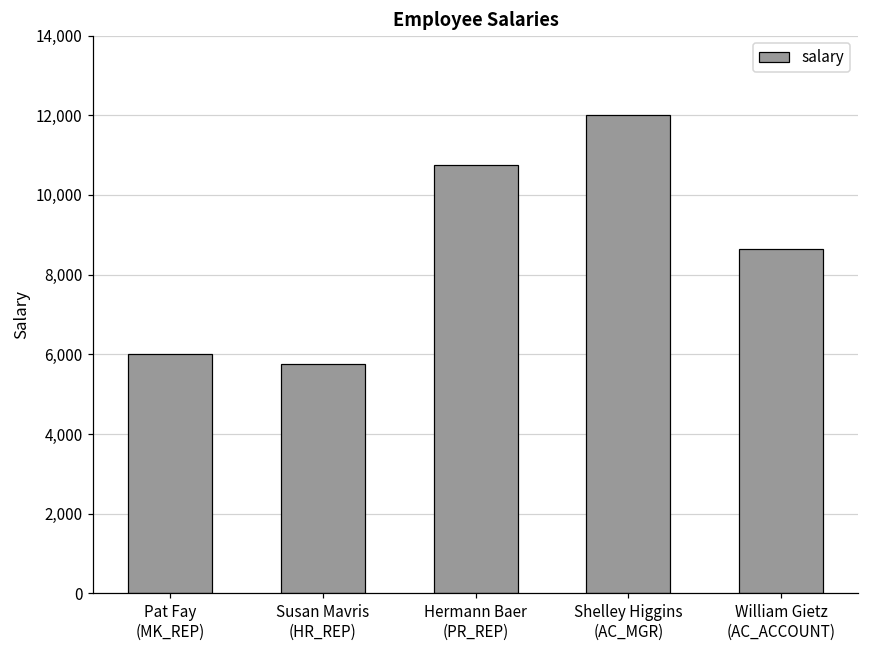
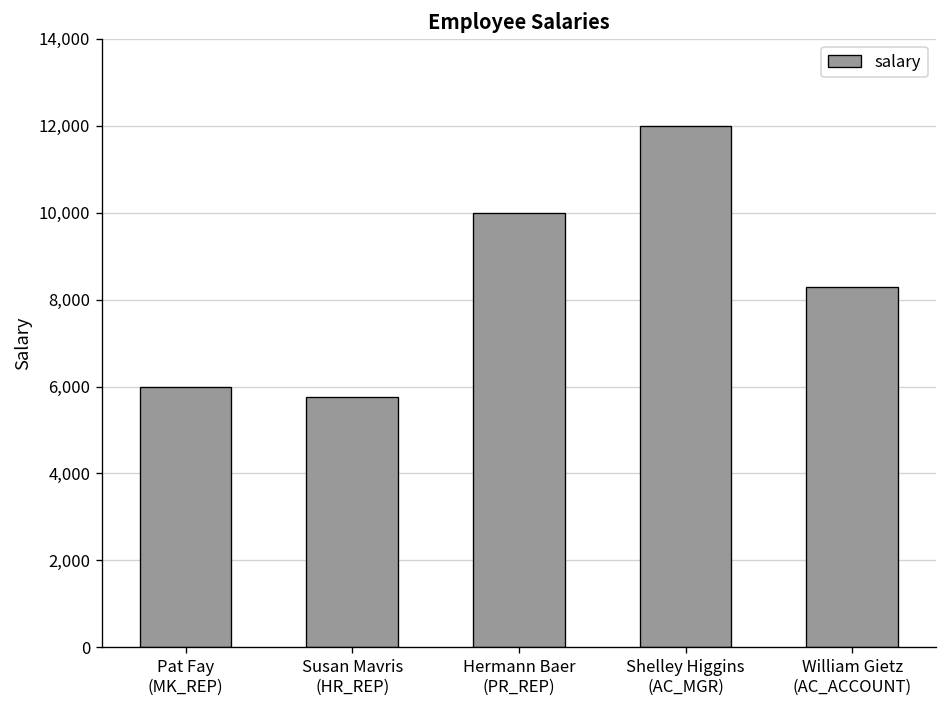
  {
    "Pat Fay (MK_REP)": "6,000",
    "Susan Mavris (HR_REP)": "5,800",
-   "Hermann Baer (PR_REP)": "10,700",
+   "Hermann Baer (PR_REP)": "10,000",
    "Shelley Higgins (AC_MGR)": "12,000",
-   "William Gietz (AC_ACCOUNT)": "8,600"
+   "William Gietz (AC_ACCOUNT)": "8,300"
  }
